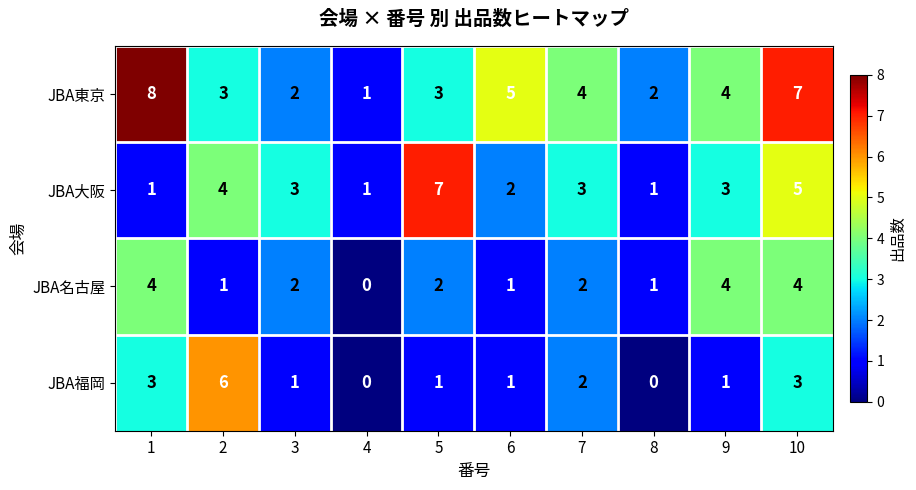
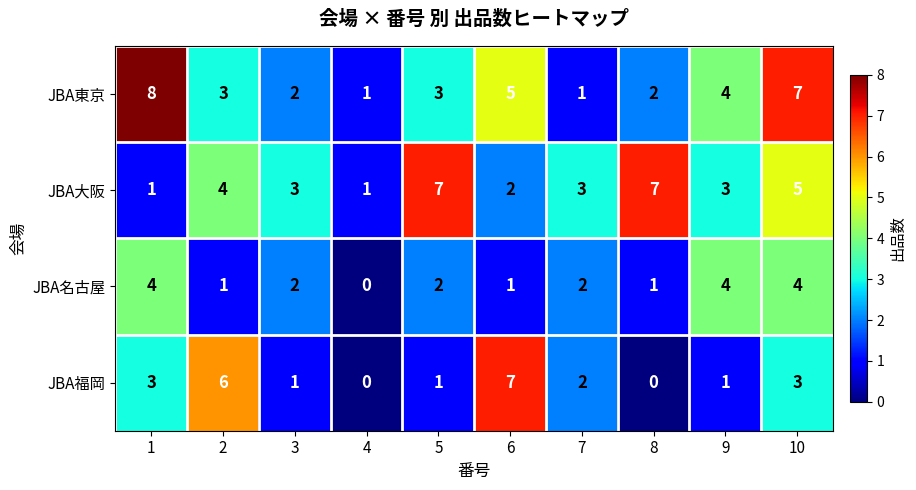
  {
    "JBA東京": {
      "1": 8,
      "2": 3,
      "3": 2,
      "4": 1,
      "5": 3,
      "6": 5,
-     "7": 4,
+     "7": 1,
      "8": 2,
      "9": 4,
      "10": 7
    },
    "JBA大阪": {
      "1": 1,
      "2": 4,
      "3": 3,
      "4": 1,
      "5": 7,
      "6": 2,
      "7": 3,
-     "8": 1,
+     "8": 7,
      "9": 3,
      "10": 5
    },
    "JBA名古屋": {
      "1": 4,
      "2": 1,
      "3": 2,
      "4": 0,
      "5": 2,
      "6": 1,
      "7": 2,
      "8": 1,
      "9": 4,
      "10": 4
    },
    "JBA福岡": {
      "1": 3,
      "2": 6,
      "3": 1,
      "4": 0,
      "5": 1,
-     "6": 1,
+     "6": 7,
      "7": 2,
      "8": 0,
      "9": 1,
      "10": 3
    }
  }
